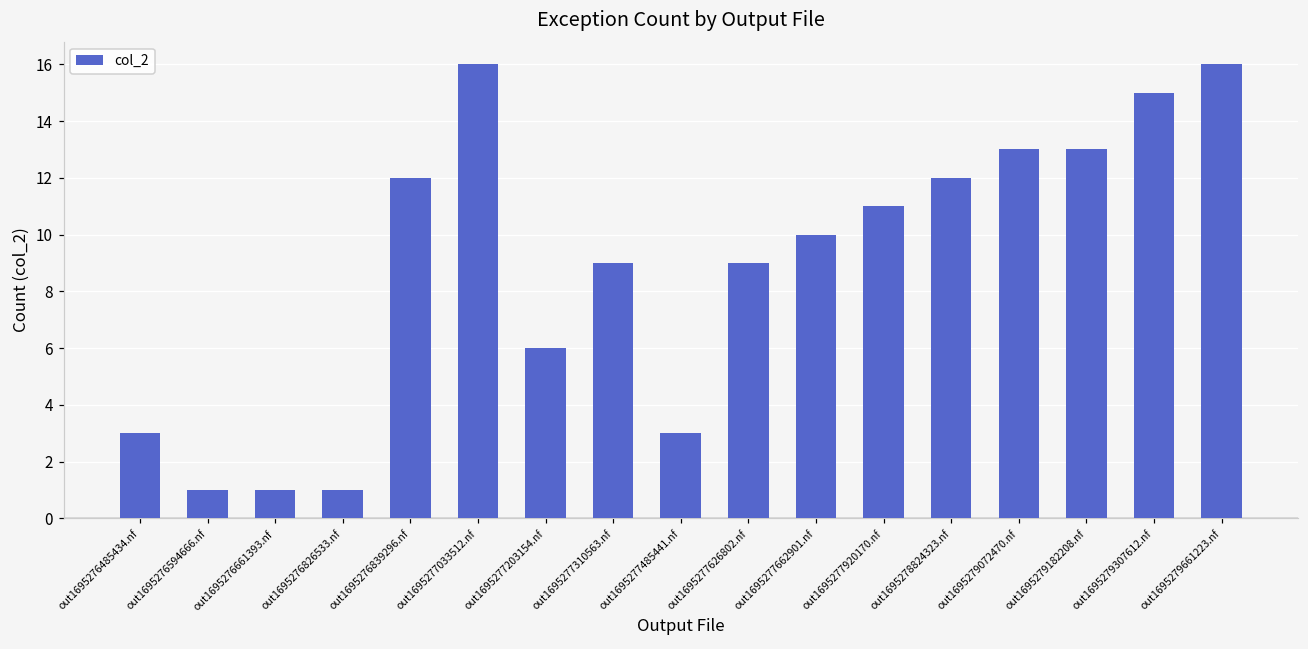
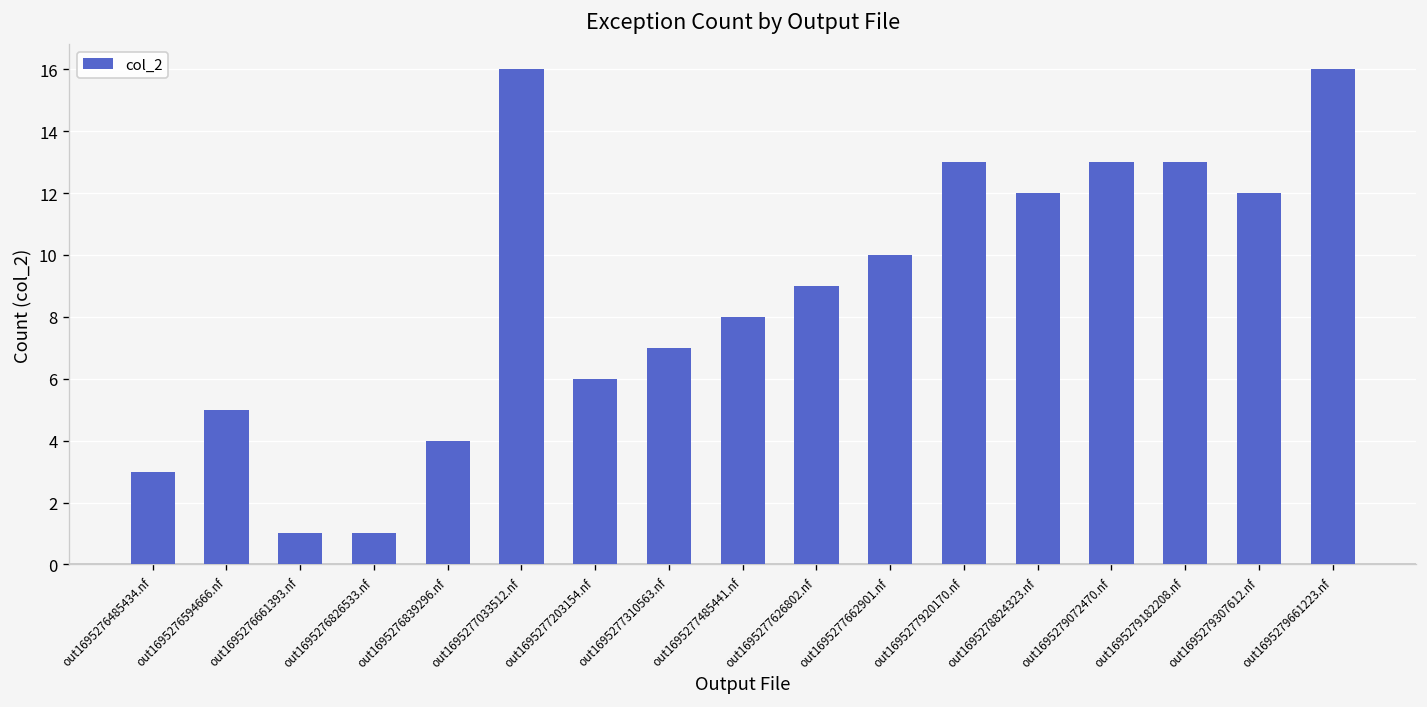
  {
    "out1695276485434.nf": 3,
-   "out1695276594666.nf": 1,
+   "out1695276594666.nf": 5,
    "out1695276661393.nf": 1,
    "out1695276826533.nf": 1,
-   "out1695276839296.nf": 12,
+   "out1695276839296.nf": 4,
    "out1695277033512.nf": 16,
    "out1695277203154.nf": 6,
-   "out1695277310563.nf": 9,
-   "out1695277485441.nf": 3,
+   "out1695277310563.nf": 7,
+   "out1695277485441.nf": 8,
    "out1695277626802.nf": 9,
    "out1695277662901.nf": 10,
-   "out1695277920170.nf": 11,
+   "out1695277920170.nf": 13,
    "out1695278824323.nf": 12,
    "out1695279072470.nf": 13,
    "out1695279182208.nf": 13,
-   "out1695279307612.nf": 15,
+   "out1695279307612.nf": 12,
    "out1695279661223.nf": 16
  }
